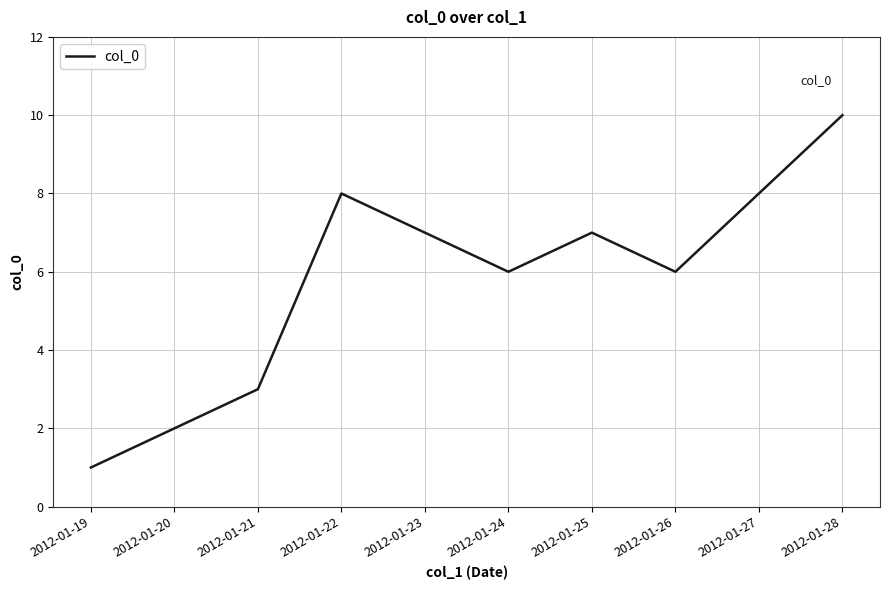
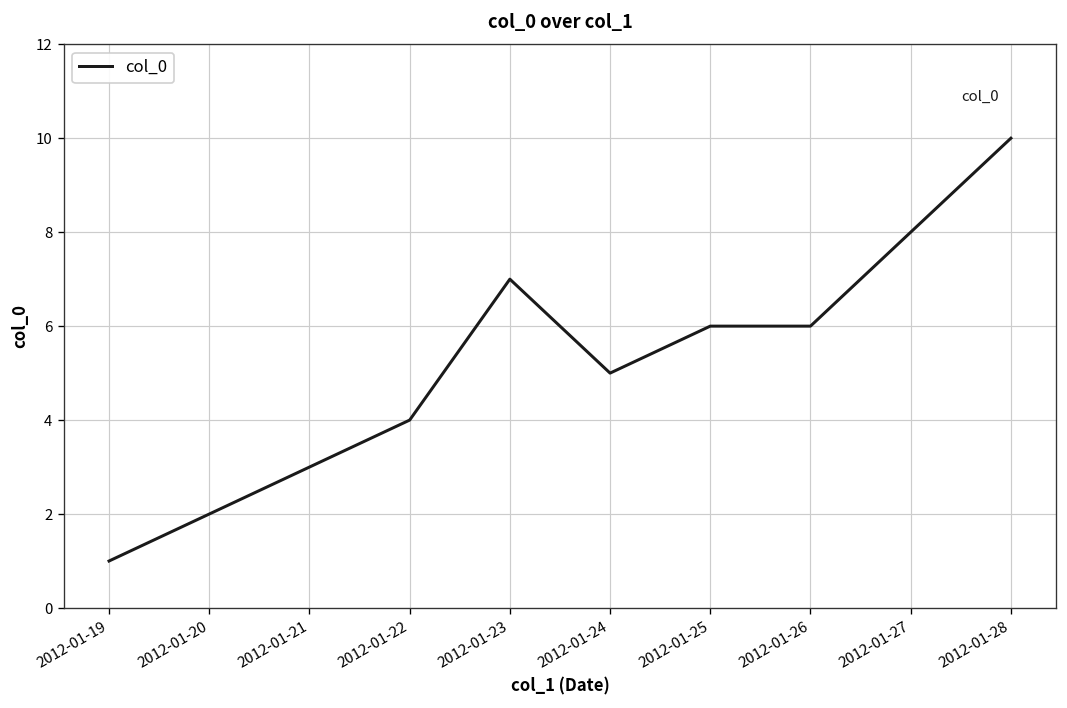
  {
    "2012-01-19": 1,
    "2012-01-20": 2,
    "2012-01-21": 3,
-   "2012-01-22": 8,
+   "2012-01-22": 4,
    "2012-01-23": 7,
-   "2012-01-24": 6,
-   "2012-01-25": 7,
+   "2012-01-24": 5,
+   "2012-01-25": 6,
    "2012-01-26": 6,
    "2012-01-27": 8,
    "2012-01-28": 10
  }
